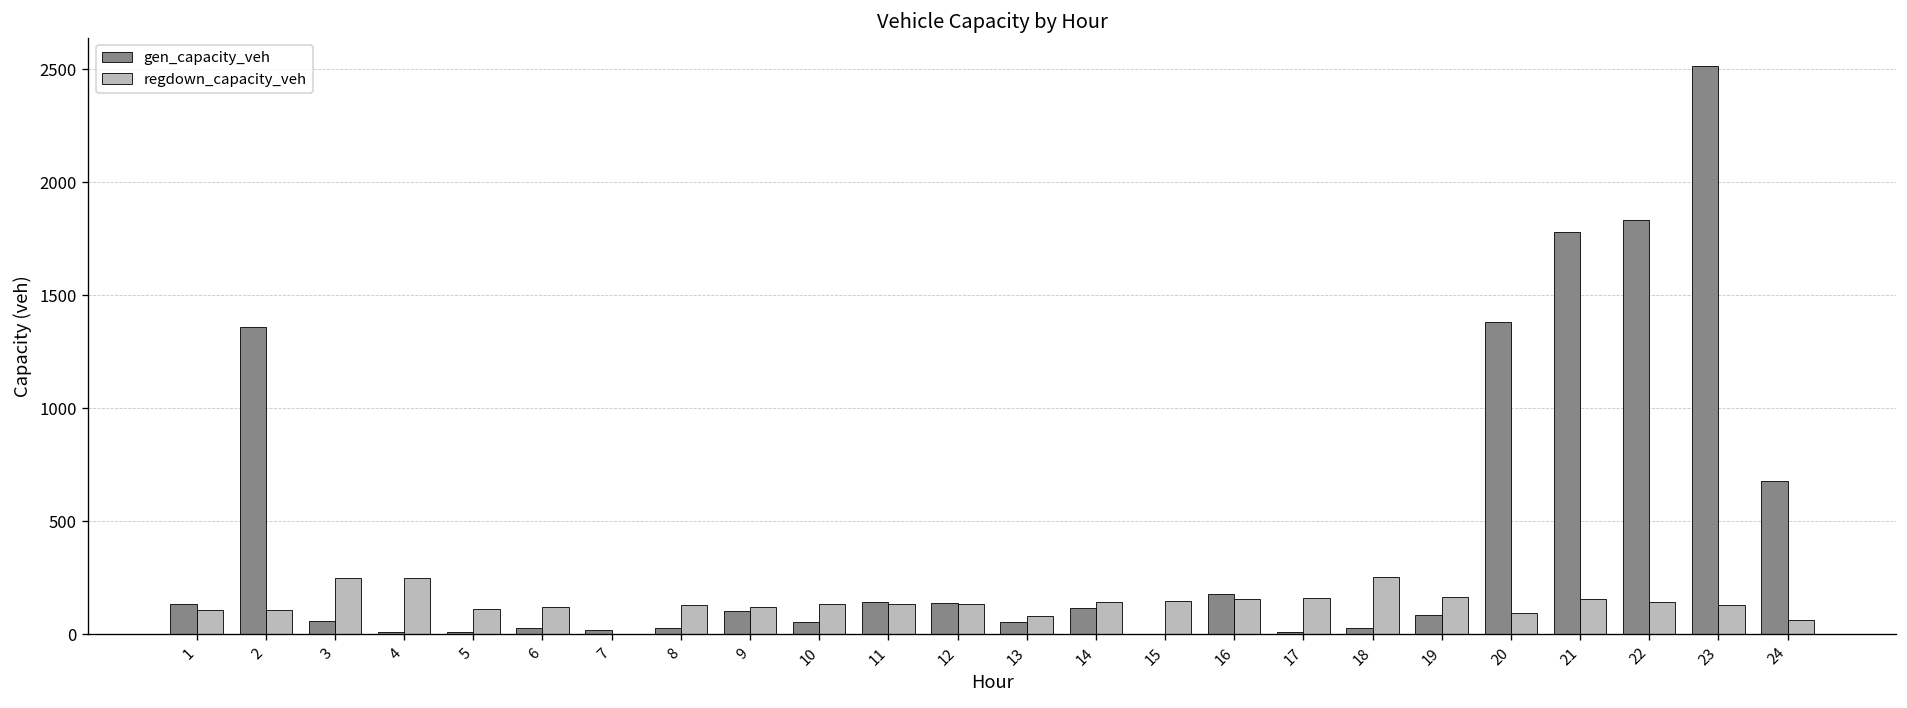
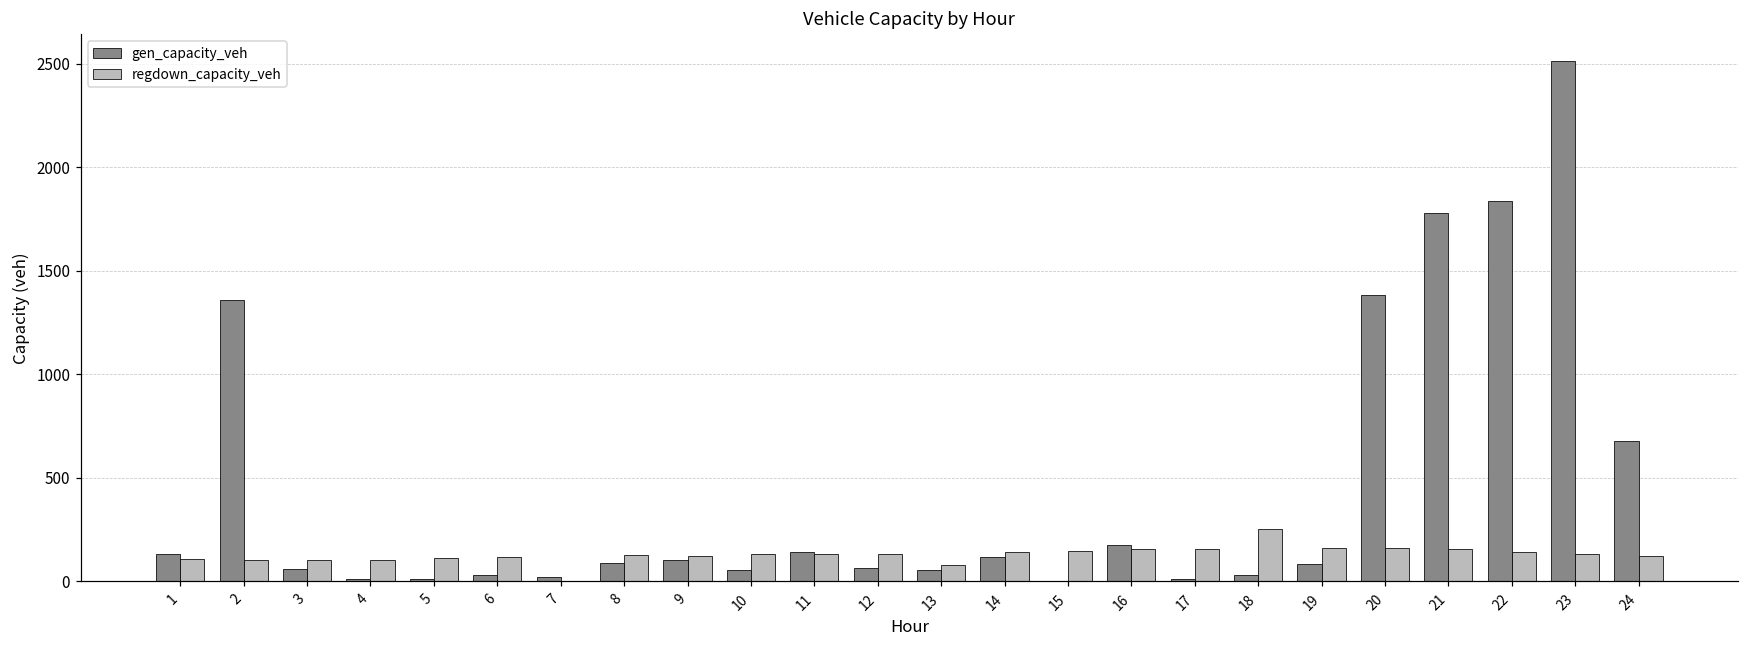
  {
    "gen_capacity_veh": {
      "1": 130,
      "2": 1360,
      "3": 60,
      "6": 30,
      "7": 20,
-     "8": 30,
+     "8": 90,
      "9": 100,
      "10": 50,
      "11": 140,
-     "12": 140,
+     "12": 70,
      "13": 60,
      "14": 120,
      "15": 0,
      "16": 180,
      "18": 30,
      "19": 90,
      "20": 1380,
      "21": 1780,
      "22": 1830,
      "23": 2510,
      "24": 680
    },
    "regdown_capacity_veh": {
      "1": 110,
      "2": 110,
-     "3": 250,
-     "4": 250,
+     "3": 100,
+     "4": 110,
      "5": 110,
      "6": 120,
      "7": 0,
      "8": 130,
      "9": 120,
      "10": 130,
      "11": 130,
      "12": 130,
      "13": 80,
      "14": 140,
      "15": 150,
      "16": 150,
      "17": 160,
      "18": 250,
      "19": 160,
-     "20": 100,
+     "20": 160,
      "21": 160,
      "22": 140,
      "23": 130,
-     "24": 70
+     "24": 120
    }
  }
